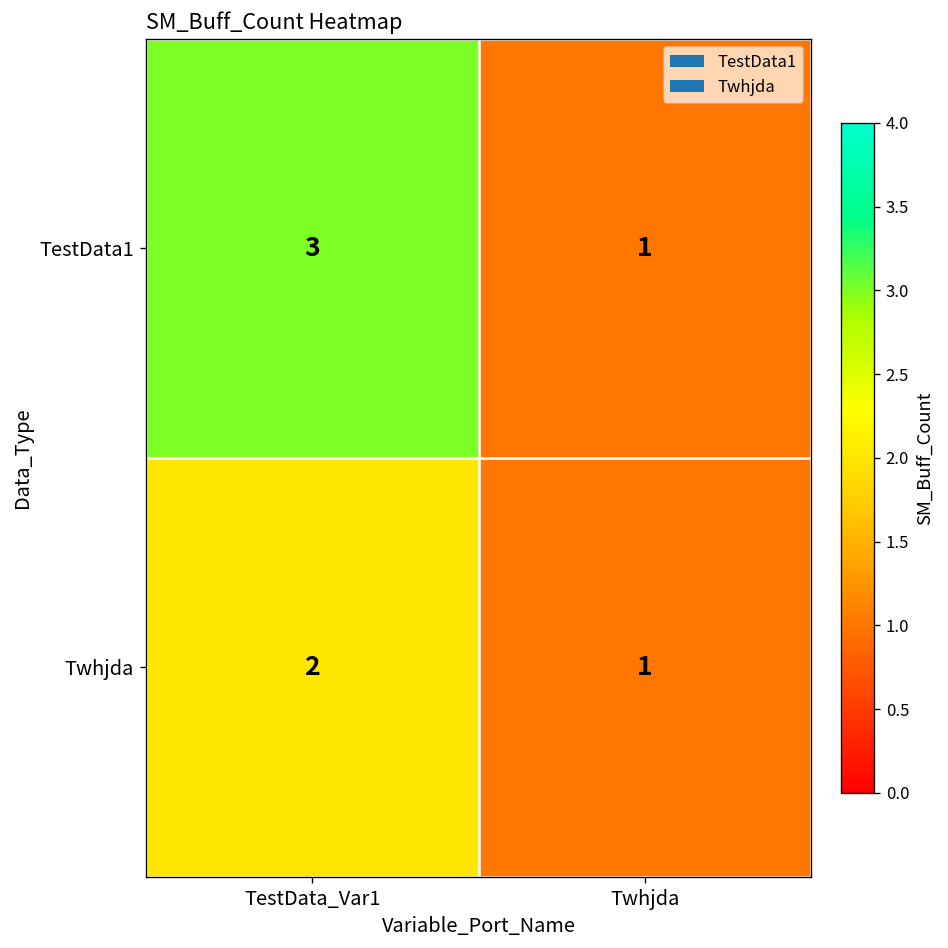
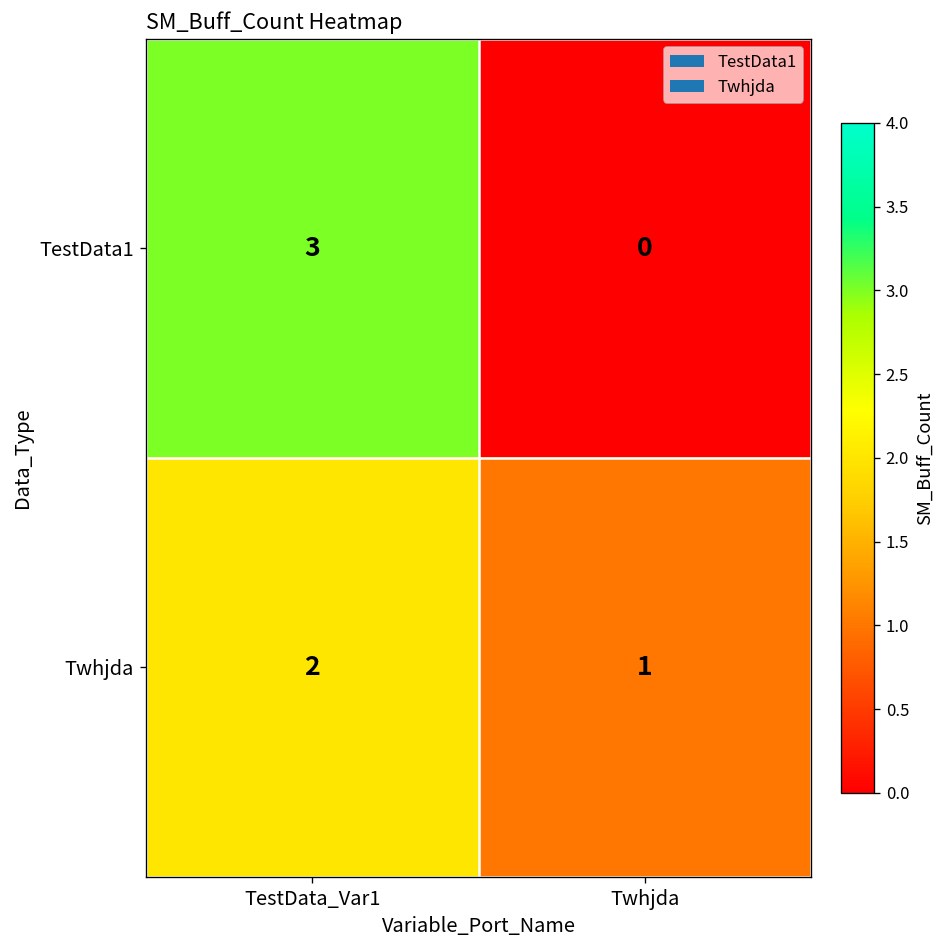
  {
    "TestData1": {
      "TestData_Var1": 3,
-     "Twhjda": 1
+     "Twhjda": 0
    },
    "Twhjda": {
      "TestData_Var1": 2,
      "Twhjda": 1
    }
  }
